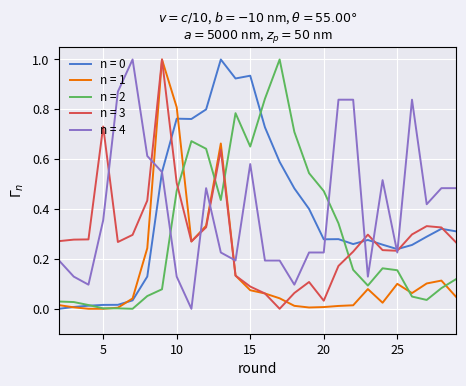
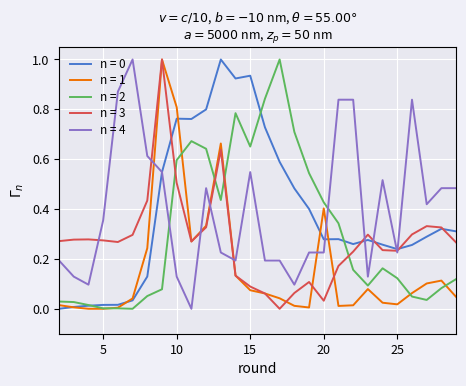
  {
    "n = 0": {
      "5": 0.02,
      "10": 0.76,
      "15": 0.93,
      "20": 0.28
    },
    "n = 1": {
      "10": 0.81,
      "15": 0.07,
-     "20": 0.01,
-     "25": 0.10
+     "20": 0.40,
+     "25": 0.02
    },
    "n = 2": {
-     "10": 0.47,
+     "10": 0.60,
      "15": 0.65,
-     "20": 0.47,
-     "25": 0.15
+     "20": 0.43,
+     "25": 0.12
    },
    "n = 3": {
-     "5": 0.73,
+     "5": 0.27,
      "10": 0.50,
      "15": 0.09,
      "20": 0.03
    },
    "n = 4": {
      "5": 0.35,
      "10": 0.13,
-     "15": 0.58,
+     "15": 0.55,
      "20": 0.23
    }
  }
